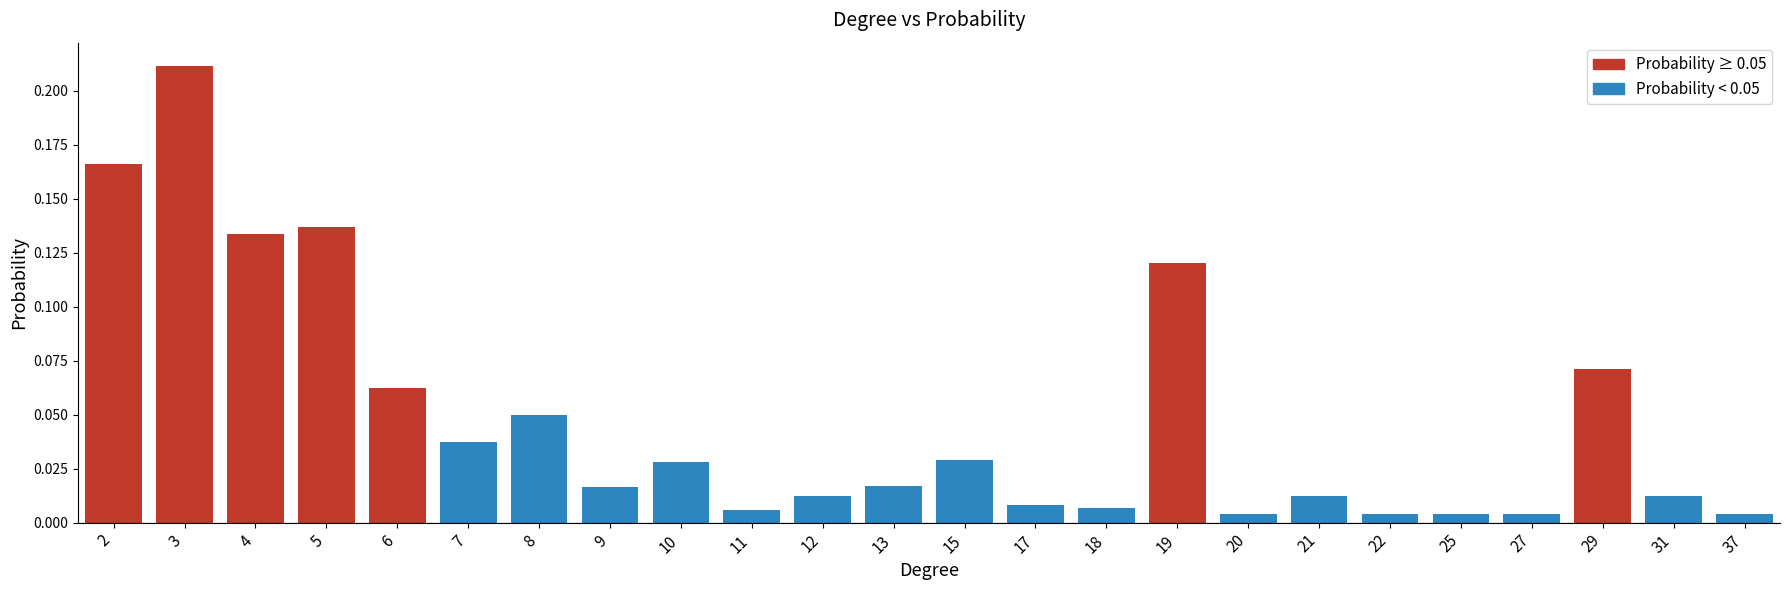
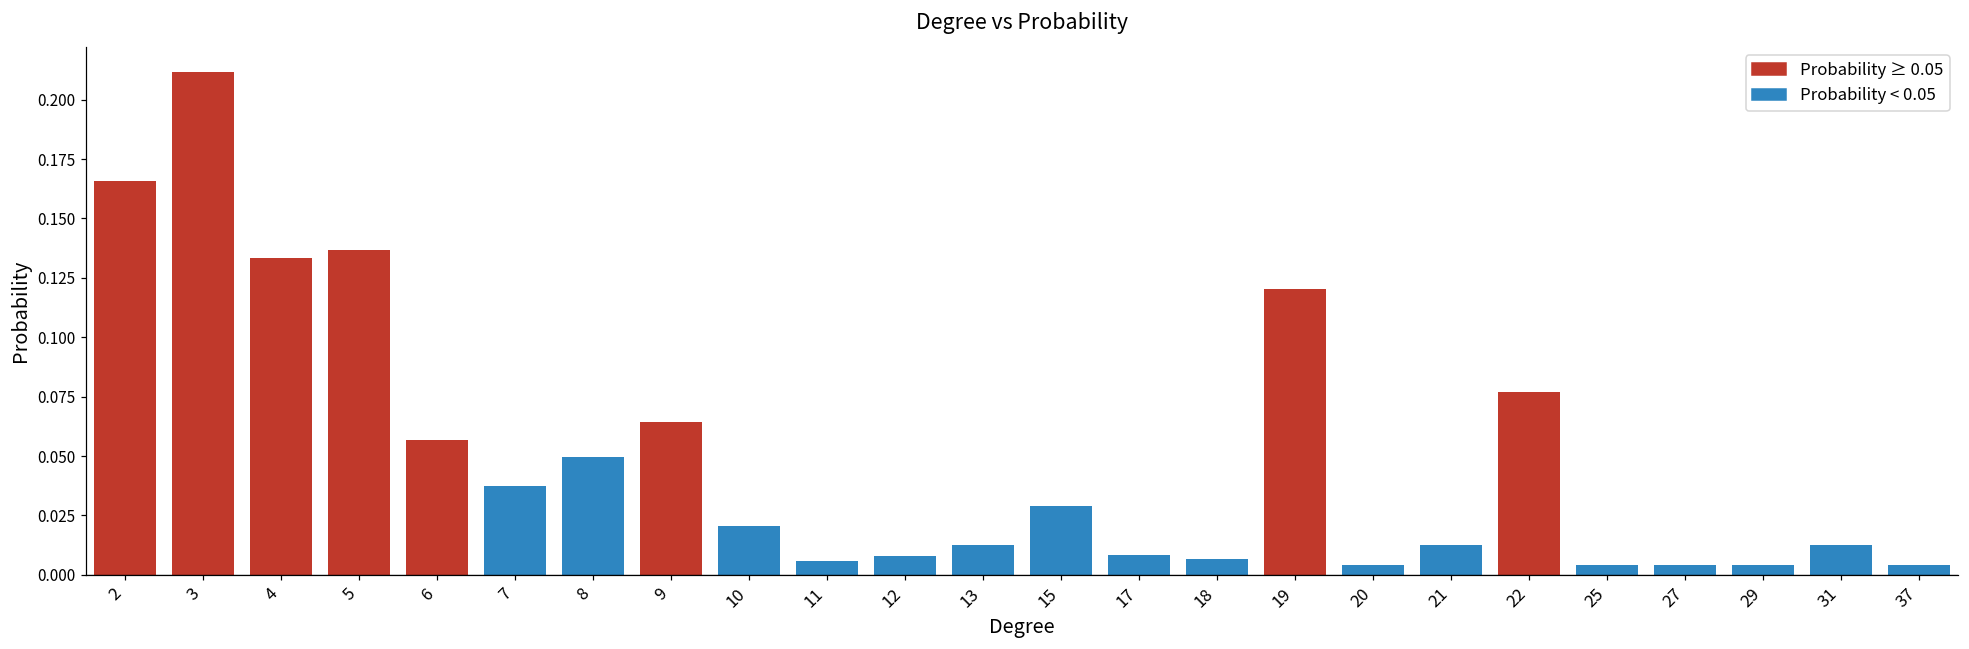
  {
    "2": 0.166,
    "3": 0.212,
    "4": 0.133,
    "5": 0.137,
-   "6": 0.062,
+   "6": 0.057,
    "7": 0.037,
    "8": 0.050,
-   "9": 0.017,
-   "10": 0.028,
+   "9": 0.065,
+   "10": 0.021,
    "11": 0.006,
-   "12": 0.012,
-   "13": 0.017,
+   "12": 0.008,
+   "13": 0.012,
    "15": 0.029,
    "17": 0.008,
    "18": 0.007,
    "19": 0.120,
    "20": 0.004,
    "21": 0.012,
-   "22": 0.004,
+   "22": 0.077,
    "25": 0.004,
    "27": 0.004,
-   "29": 0.071,
+   "29": 0.004,
    "31": 0.012,
    "37": 0.004
  }
